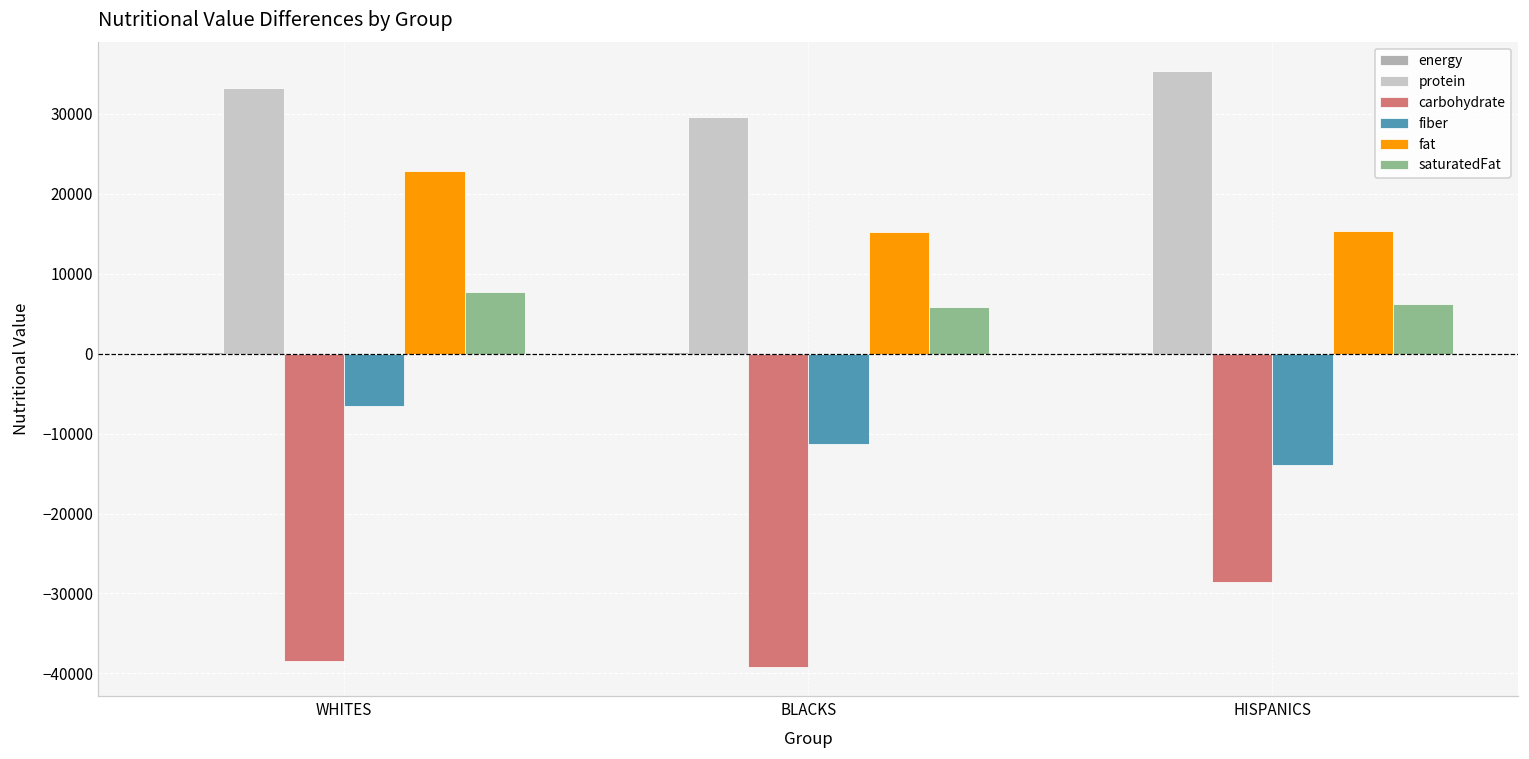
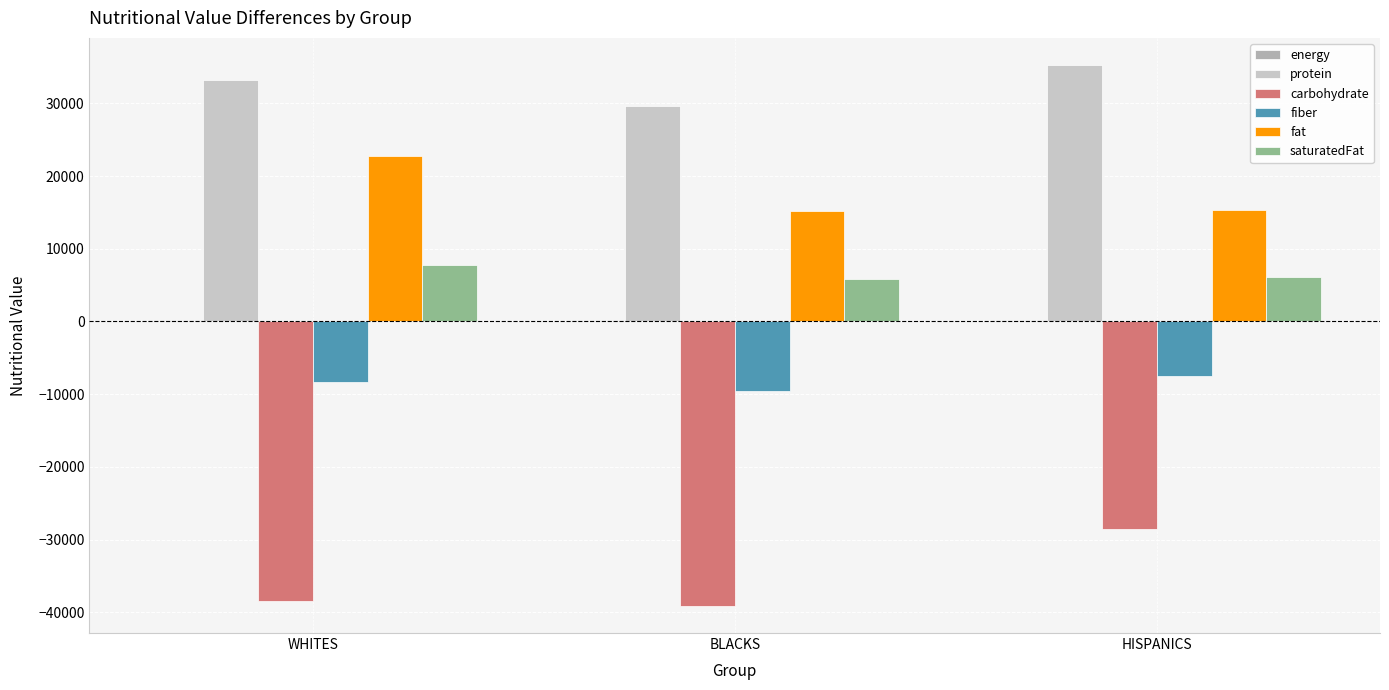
  {
    "carbohydrate": {
      "WHITES": -38000,
      "BLACKS": -39000,
      "HISPANICS": -29000
    },
    "fiber": {
-     "WHITES": -7000,
-     "BLACKS": -11000,
-     "HISPANICS": -14000
+     "WHITES": -8000,
+     "BLACKS": -10000,
+     "HISPANICS": -8000
    },
    "fat": {
      "WHITES": 23000,
      "BLACKS": 15000,
      "HISPANICS": 15000
    }
  }
